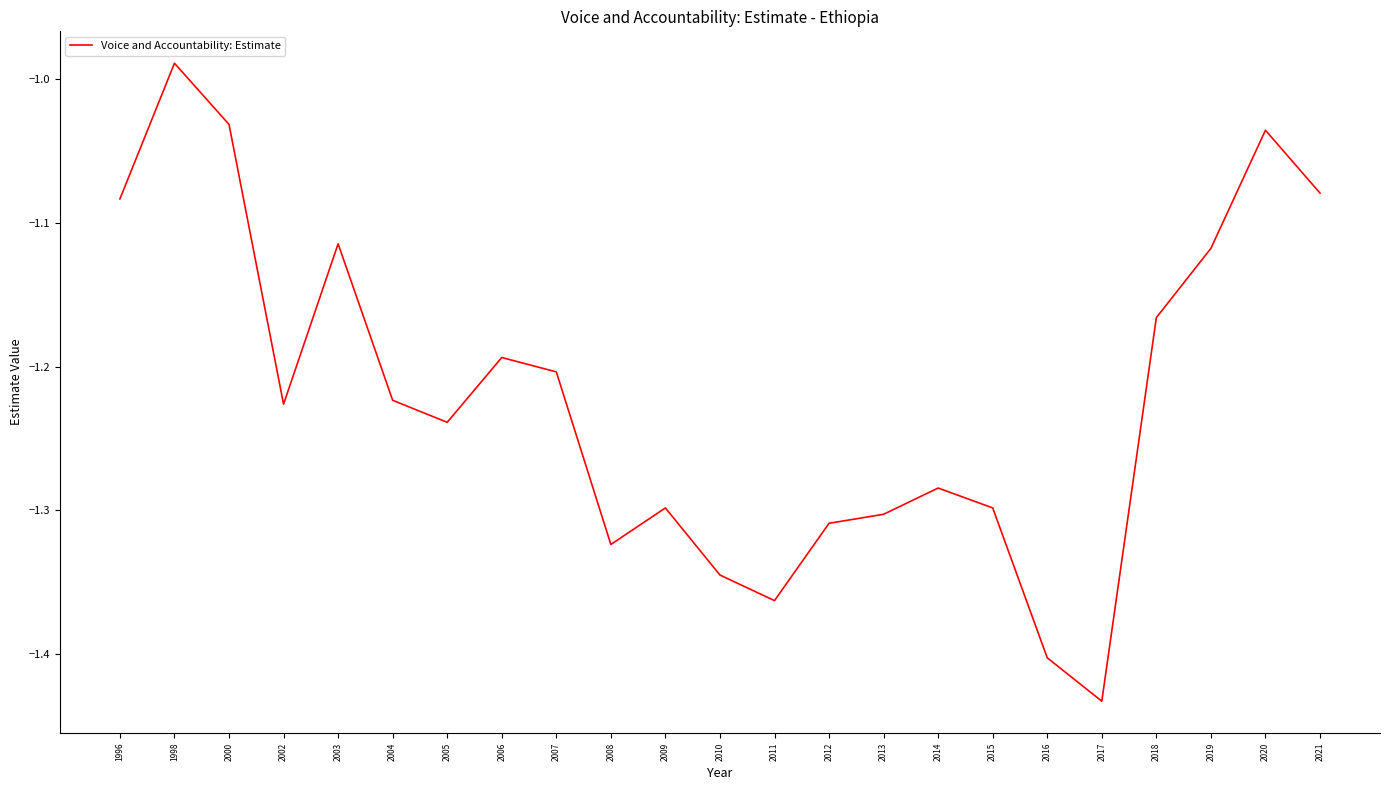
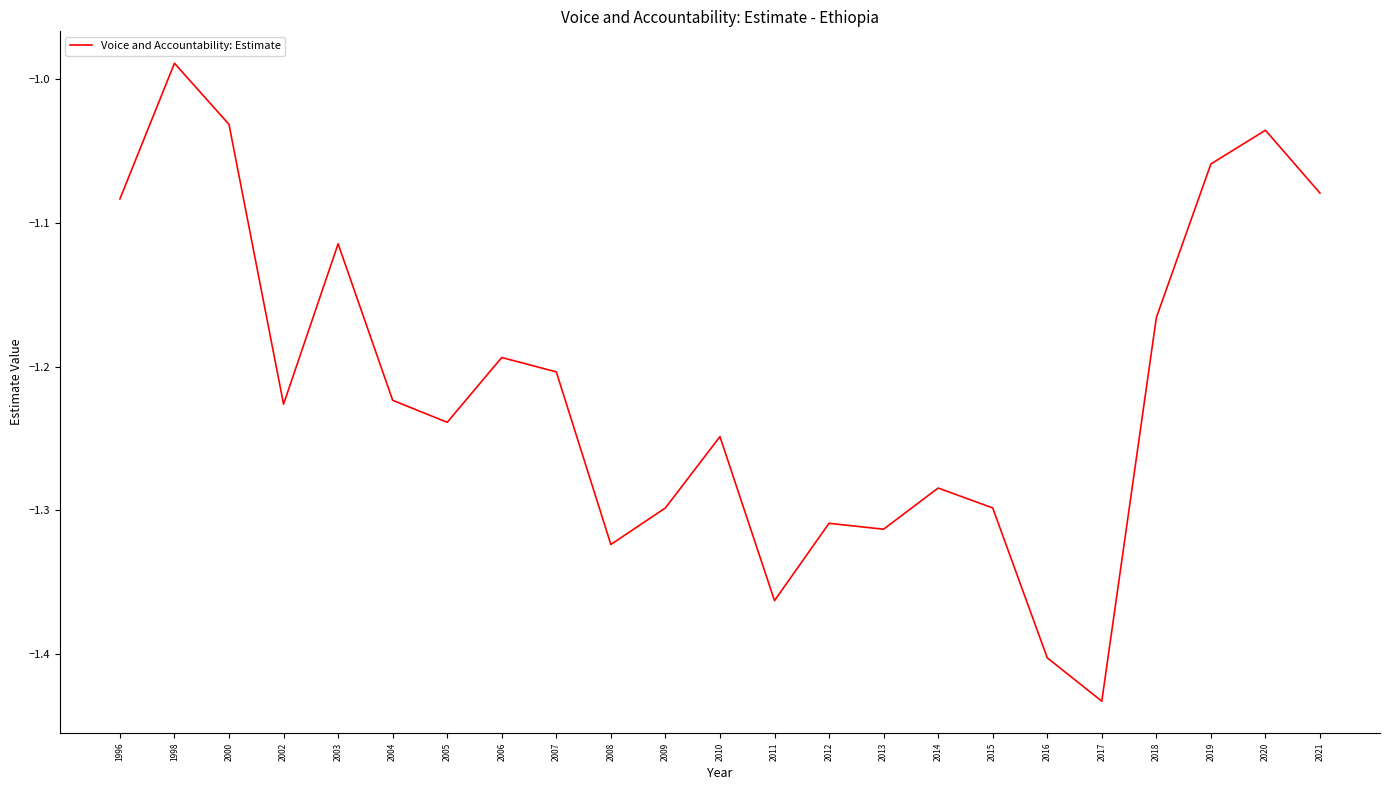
  {
    "1996": -1.084,
    "1998": -0.989,
    "2000": -1.032,
    "2002": -1.226,
    "2003": -1.115,
    "2004": -1.223,
    "2005": -1.239,
    "2006": -1.194,
    "2007": -1.204,
    "2008": -1.324,
    "2009": -1.298,
-   "2010": -1.345,
+   "2010": -1.249,
    "2011": -1.363,
    "2012": -1.309,
-   "2013": -1.303,
+   "2013": -1.313,
    "2014": -1.284,
    "2015": -1.298,
    "2016": -1.402,
    "2017": -1.433,
    "2018": -1.166,
-   "2019": -1.118,
+   "2019": -1.059,
    "2020": -1.036,
    "2021": -1.079
  }
